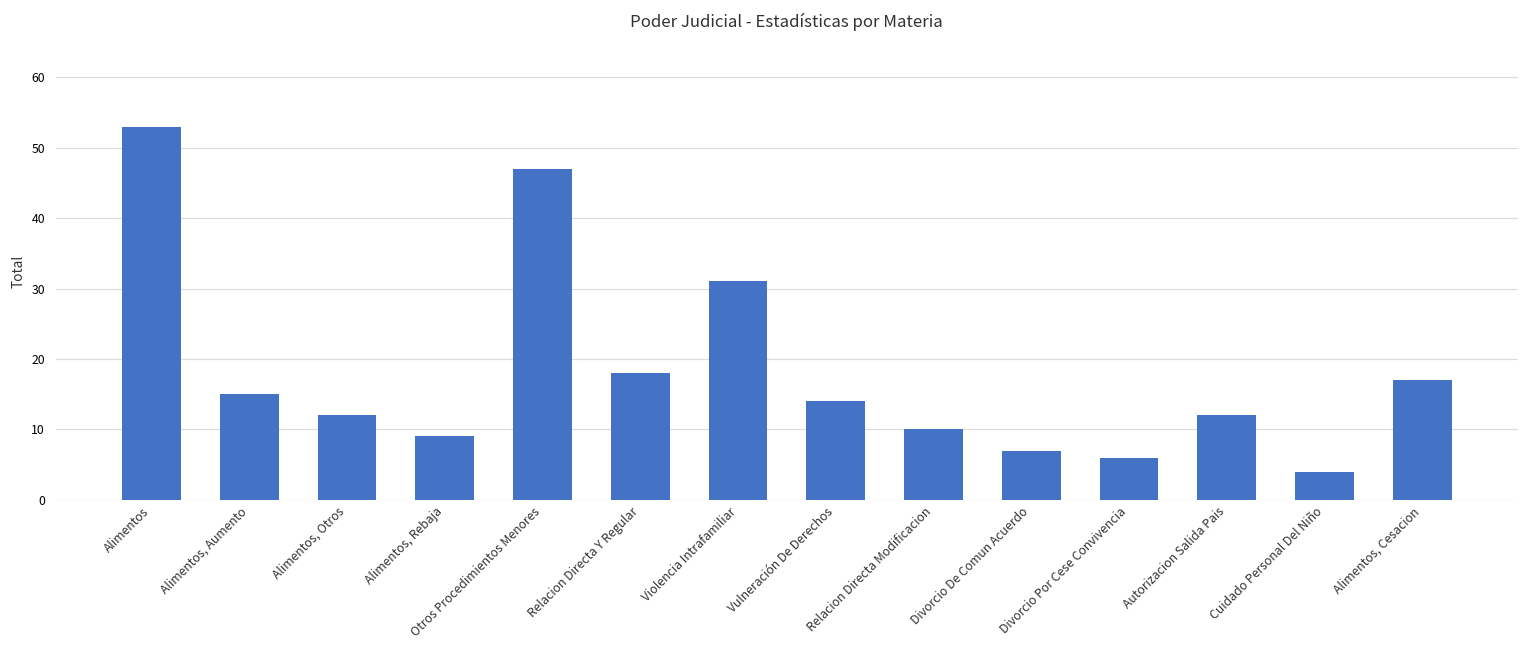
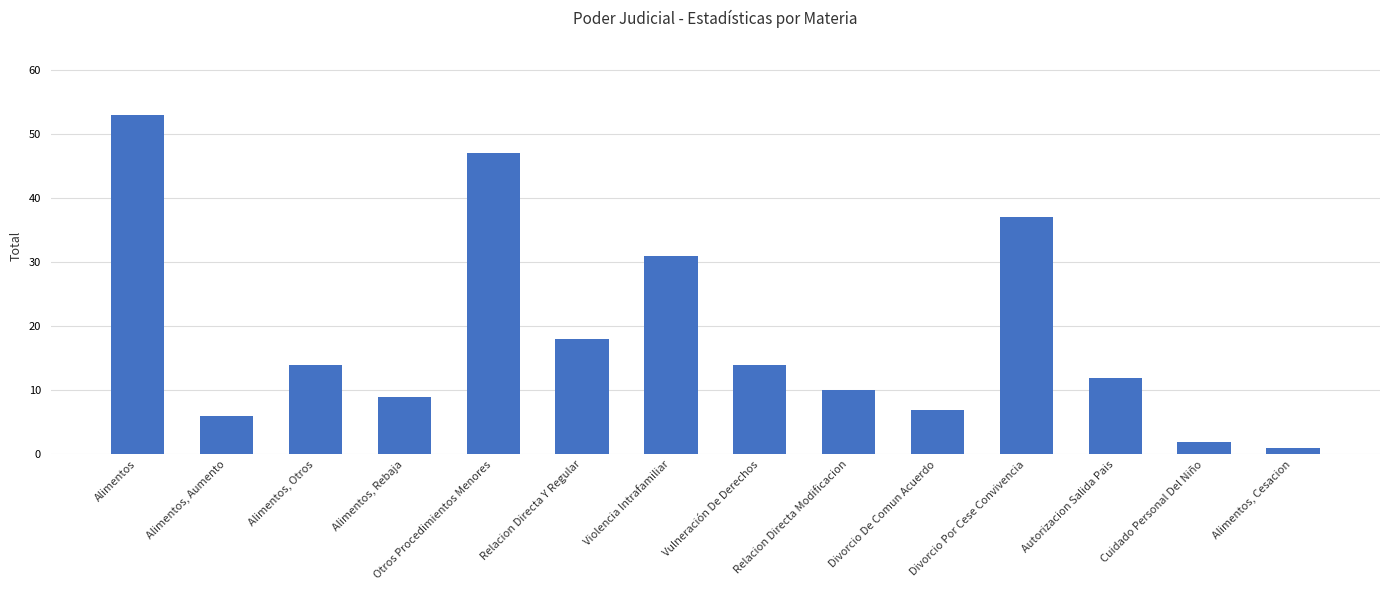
  {
    "Alimentos": 53,
-   "Alimentos, Aumento": 15,
-   "Alimentos, Otros": 12,
+   "Alimentos, Aumento": 6,
+   "Alimentos, Otros": 14,
    "Alimentos, Rebaja": 9,
    "Otros Procedimientos Menores": 47,
    "Relacion Directa Y Regular": 18,
    "Violencia Intrafamiliar": 31,
    "Vulneración De Derechos": 14,
    "Relacion Directa Modificacion": 10,
    "Divorcio De Comun Acuerdo": 7,
-   "Divorcio Por Cese Convivencia": 6,
+   "Divorcio Por Cese Convivencia": 37,
    "Autorizacion Salida Pais": 12,
-   "Cuidado Personal Del Niño": 4,
-   "Alimentos, Cesacion": 17
+   "Cuidado Personal Del Niño": 2,
+   "Alimentos, Cesacion": 1
  }
